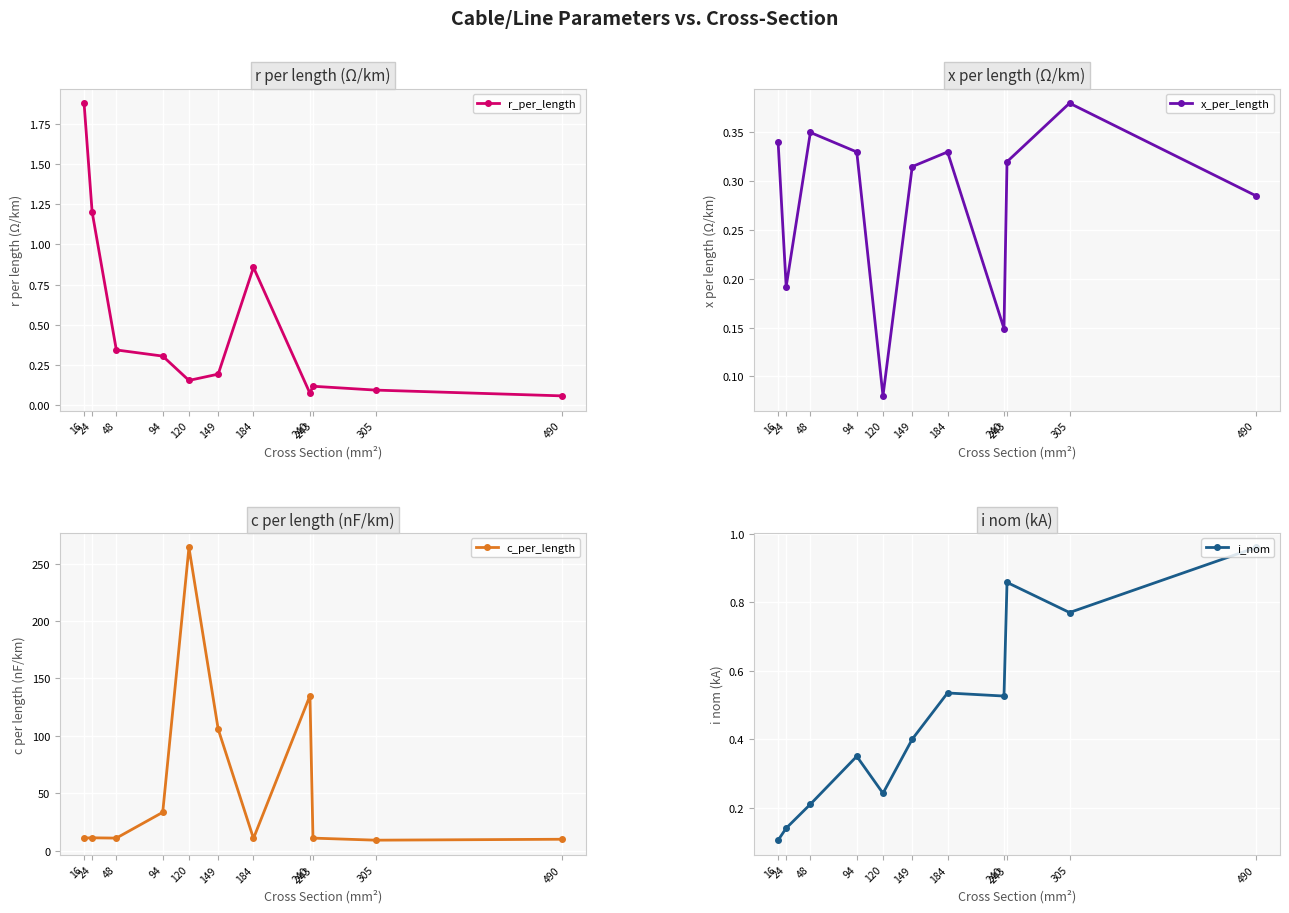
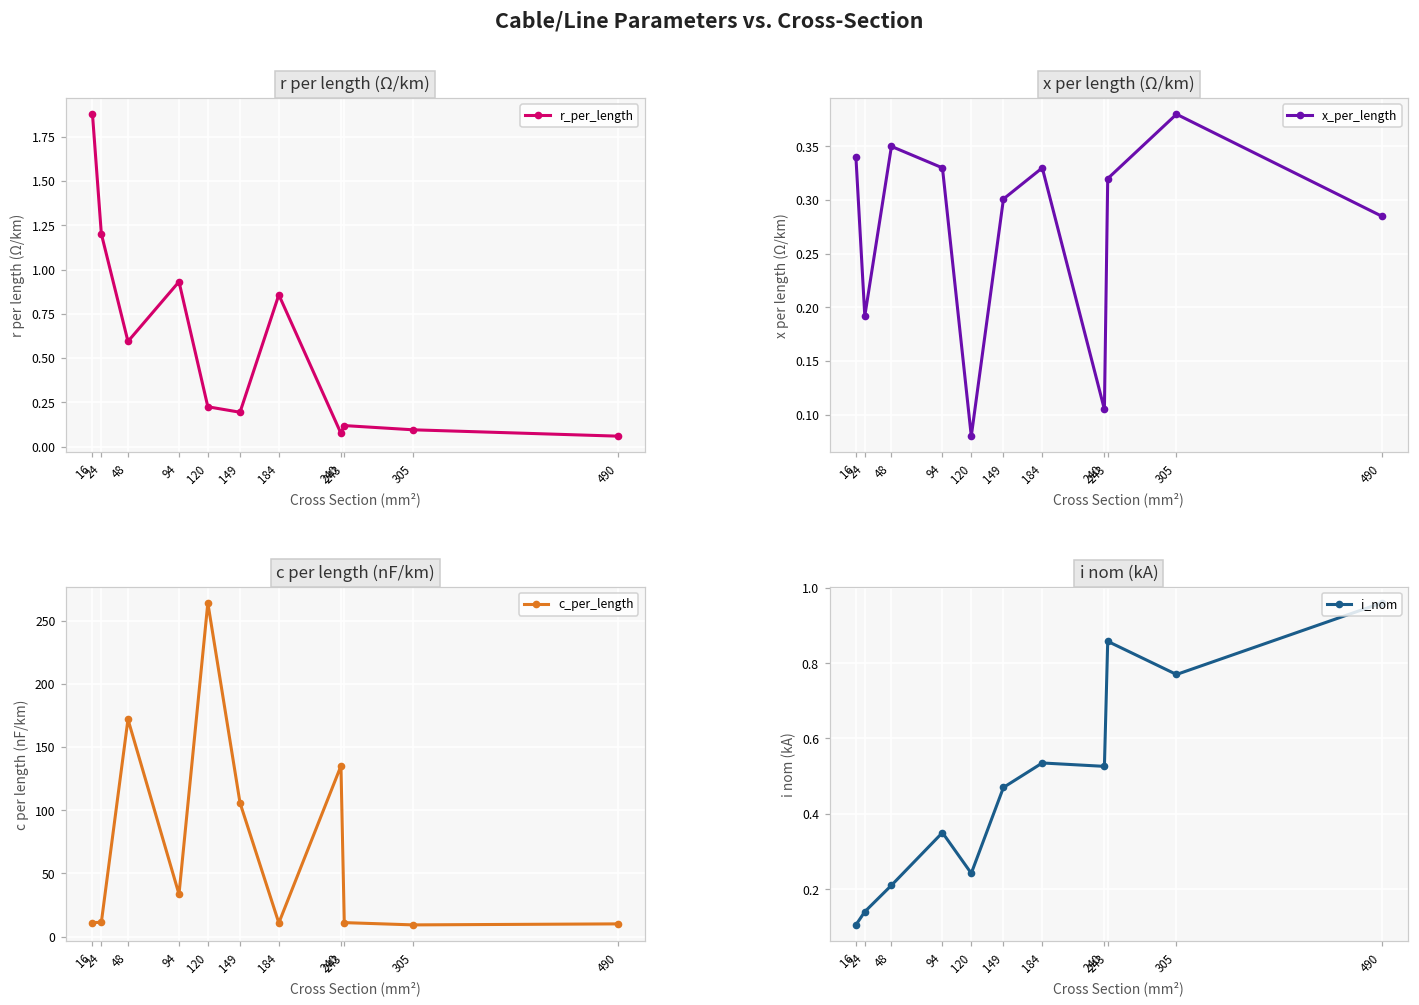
  {
    "r per length (Ω/km)": {
      "16": 1.88,
      "24": 1.20,
-     "48": 0.34,
-     "94": 0.31,
-     "120": 0.16,
+     "48": 0.59,
+     "94": 0.93,
+     "120": 0.23,
      "149": 0.19,
      "184": 0.86,
      "240": 0.08,
      "243": 0.12,
      "305": 0.09,
      "490": 0.06
    },
    "x per length (Ω/km)": {
      "16": 0.34,
      "24": 0.19,
      "48": 0.35,
      "94": 0.33,
      "120": 0.08,
-     "149": 0.32,
+     "149": 0.30,
      "184": 0.33,
-     "240": 0.15,
+     "240": 0.11,
      "243": 0.32,
      "305": 0.38,
      "490": 0.29
    },
    "c per length (nF/km)": {
      "16": 11,
      "24": 11,
-     "48": 11,
+     "48": 172,
      "94": 33,
      "120": 264,
      "149": 106,
      "184": 11,
      "240": 135,
      "243": 11,
      "305": 9,
      "490": 10
    },
    "i nom (kA)": {
      "16": 0.11,
      "24": 0.14,
      "48": 0.21,
      "94": 0.35,
      "120": 0.24,
-     "149": 0.40,
+     "149": 0.47,
      "184": 0.54,
      "240": 0.53,
      "243": 0.86,
      "305": 0.77
    }
  }
